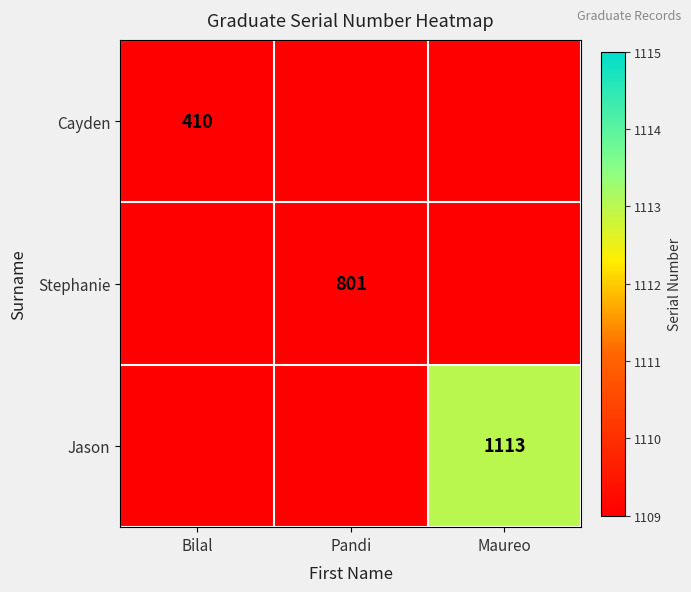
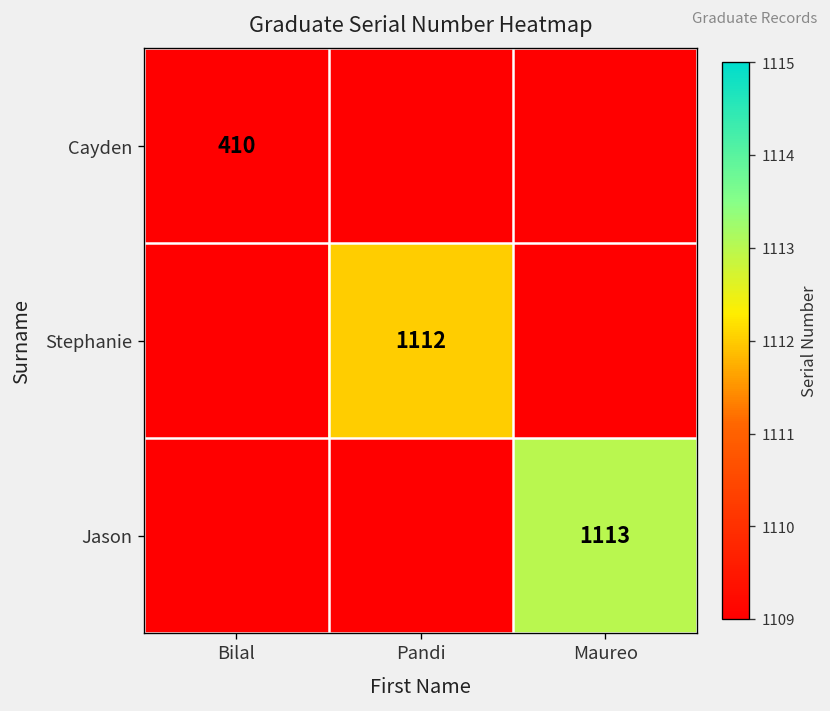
  {
    "Cayden": {
      "Bilal": 410
    },
    "Stephanie": {
-     "Pandi": 801
+     "Pandi": 1112
    },
    "Jason": {
      "Maureo": 1113
    }
  }
